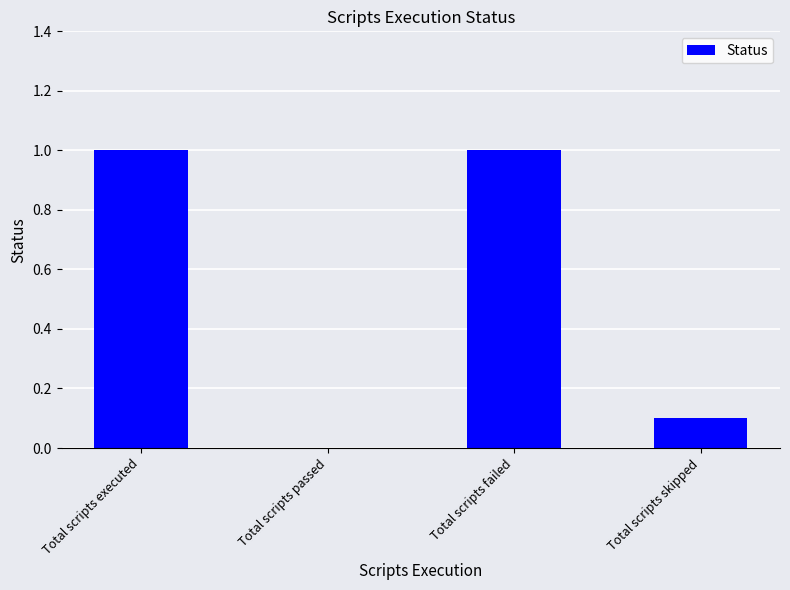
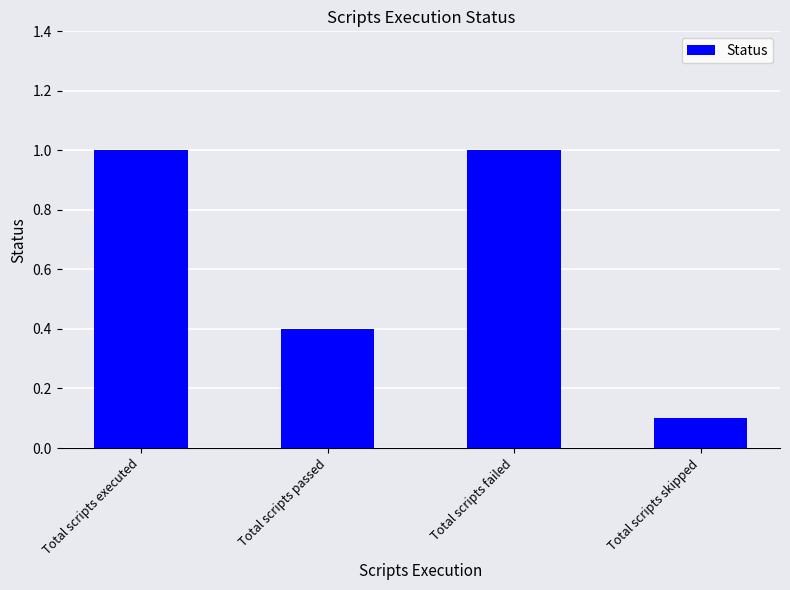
  {
    "Total scripts executed": 1.0,
-   "Total scripts passed": 0.0,
+   "Total scripts passed": 0.4,
    "Total scripts failed": 1.0,
    "Total scripts skipped": 0.1
  }
